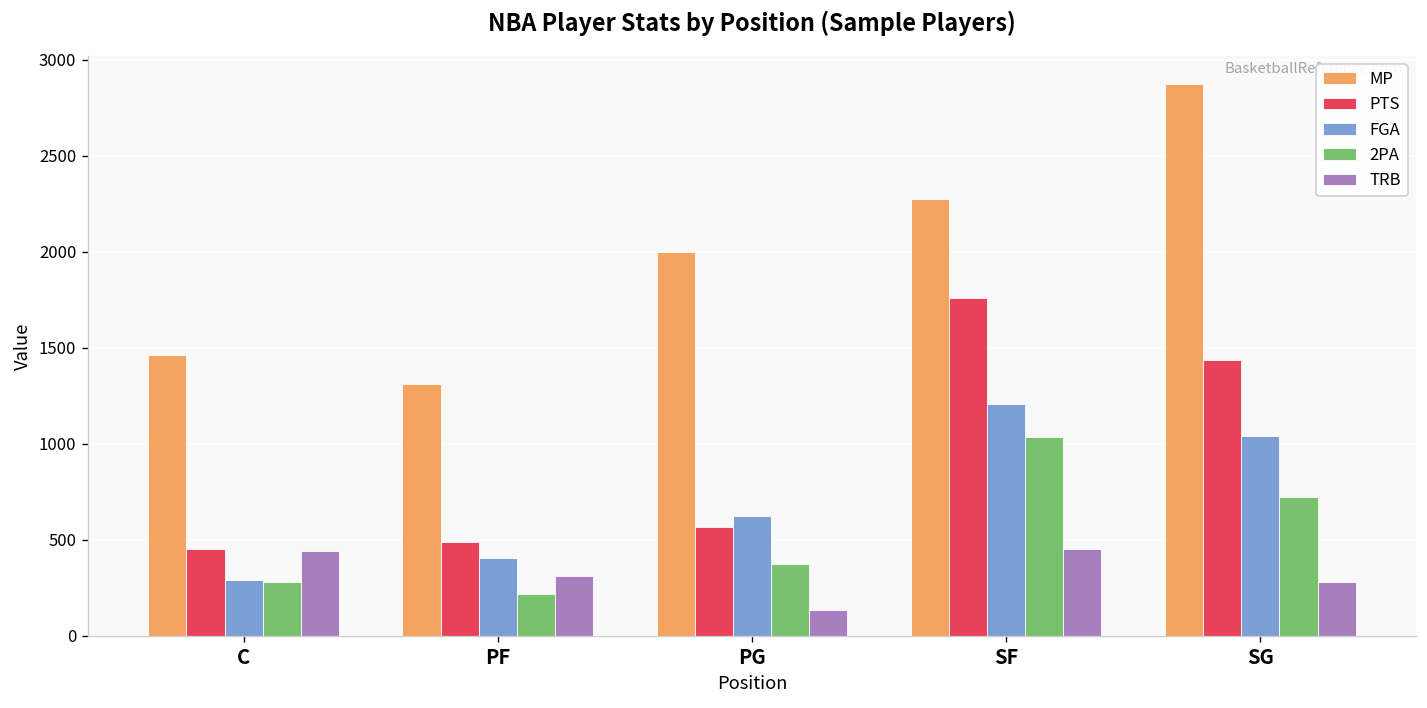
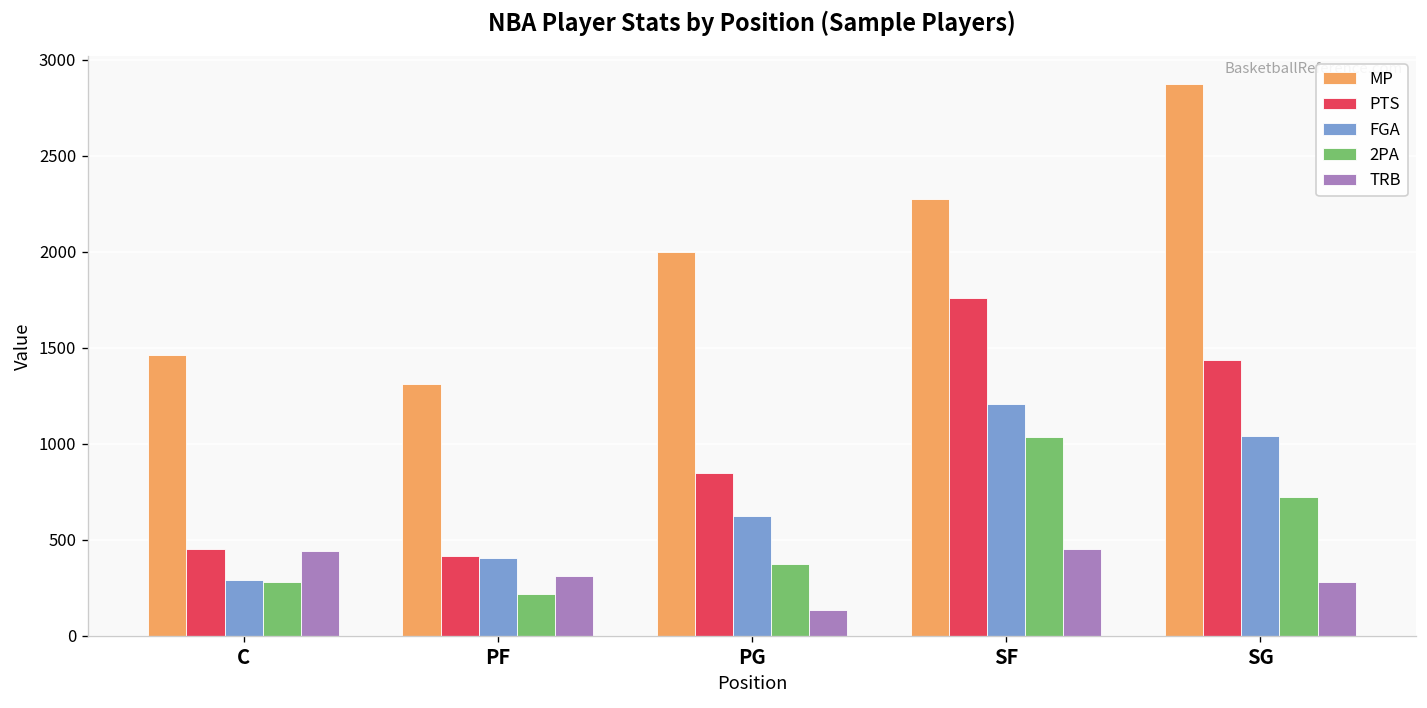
  {
    "MP": {
      "C": 1460,
      "PF": 1310,
      "PG": 2000,
      "SF": 2280,
      "SG": 2880
    },
    "PTS": {
      "C": 450,
-     "PF": 490,
-     "PG": 570,
+     "PF": 420,
+     "PG": 850,
      "SF": 1760,
      "SG": 1430
    },
    "2PA": {
      "C": 280,
      "PF": 220,
      "PG": 380,
      "SF": 1040,
      "SG": 720
    }
  }
